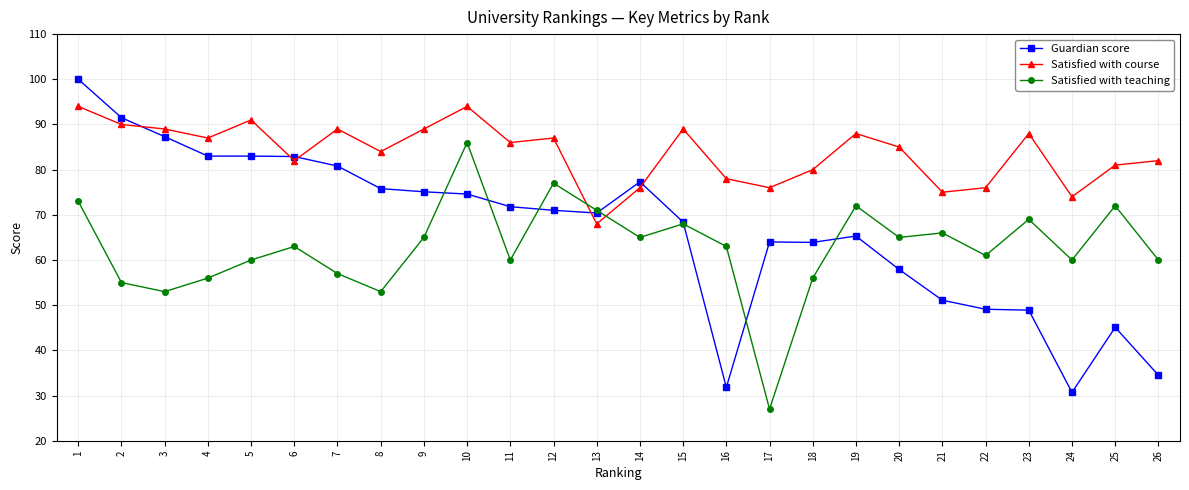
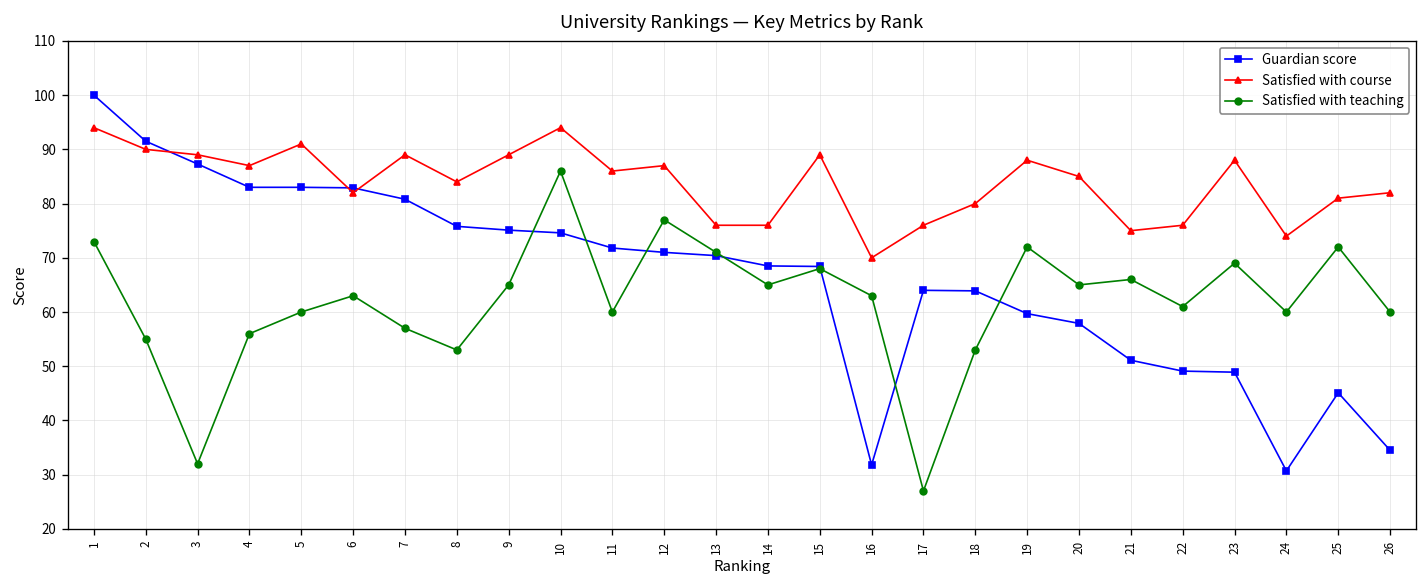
  {
    "Guardian score": {
      "1": 100,
      "2": 92,
      "3": 87,
      "4": 83,
      "5": 83,
      "6": 83,
      "7": 81,
      "8": 76,
      "9": 75,
      "10": 75,
      "11": 72,
      "12": 71,
      "13": 70,
-     "14": 77,
+     "14": 69,
      "16": 32,
      "17": 64,
      "18": 64,
-     "19": 65,
+     "19": 60,
      "20": 58,
      "21": 51,
      "22": 49,
      "23": 49,
      "24": 31,
      "25": 45,
      "26": 35
    },
    "Satisfied with course": {
      "1": 94,
      "2": 90,
      "3": 89,
      "4": 87,
      "5": 91,
      "6": 82,
      "7": 89,
      "8": 84,
      "9": 89,
      "10": 94,
      "11": 86,
      "12": 87,
-     "13": 68,
+     "13": 76,
      "14": 76,
      "15": 89,
-     "16": 78,
+     "16": 70,
      "17": 76,
      "18": 80,
      "19": 88,
      "20": 85,
      "21": 75,
      "22": 76,
      "23": 88,
      "24": 74,
      "25": 81,
      "26": 82
    },
    "Satisfied with teaching": {
      "1": 73,
      "2": 55,
-     "3": 53,
+     "3": 32,
      "4": 56,
      "5": 60,
      "6": 63,
      "7": 57,
      "8": 53,
      "9": 65,
      "10": 86,
      "11": 60,
      "12": 77,
      "13": 71,
      "14": 65,
      "16": 63,
      "17": 27,
-     "18": 56,
+     "18": 53,
      "19": 72,
      "20": 65,
      "21": 66,
      "22": 61,
      "23": 69,
      "24": 60,
      "25": 72,
      "26": 60
    }
  }
